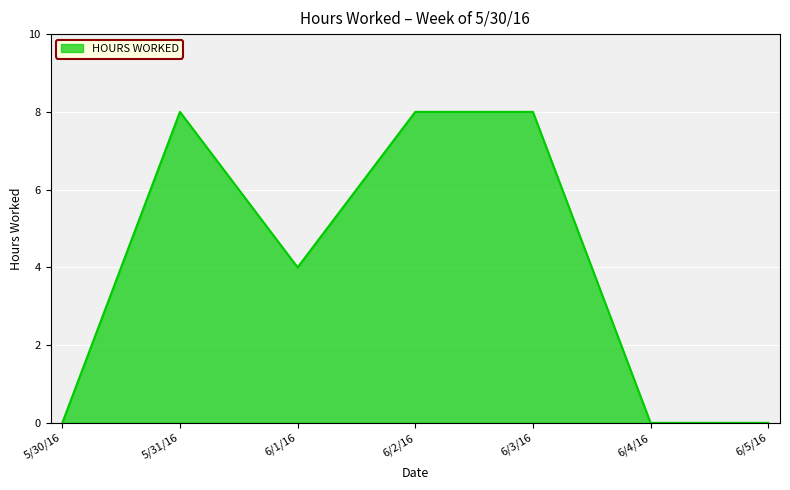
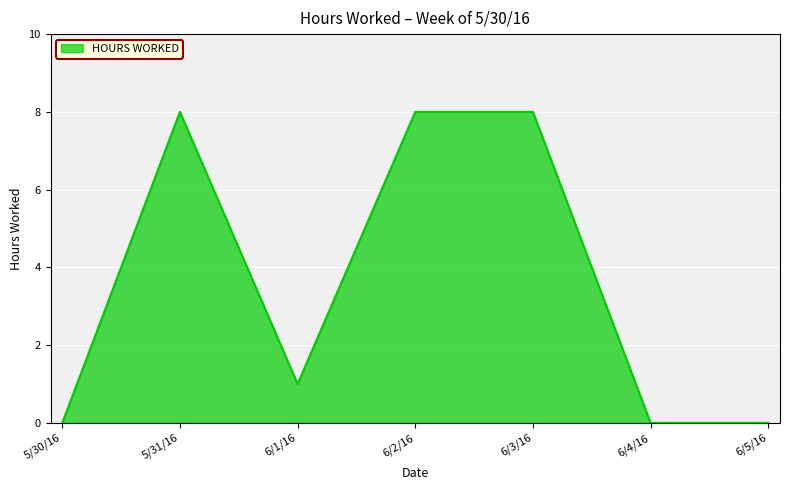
  {
    "5/30/16": 0,
    "5/31/16": 8,
-   "6/1/16": 4,
+   "6/1/16": 1,
    "6/2/16": 8,
    "6/3/16": 8,
    "6/4/16": 0,
    "6/5/16": 0
  }
